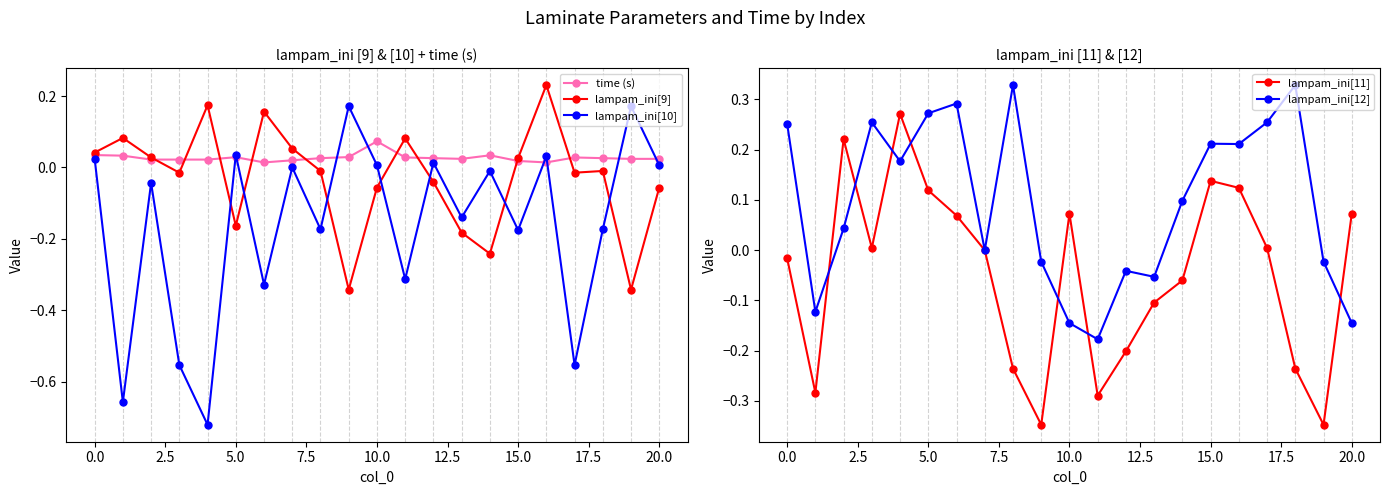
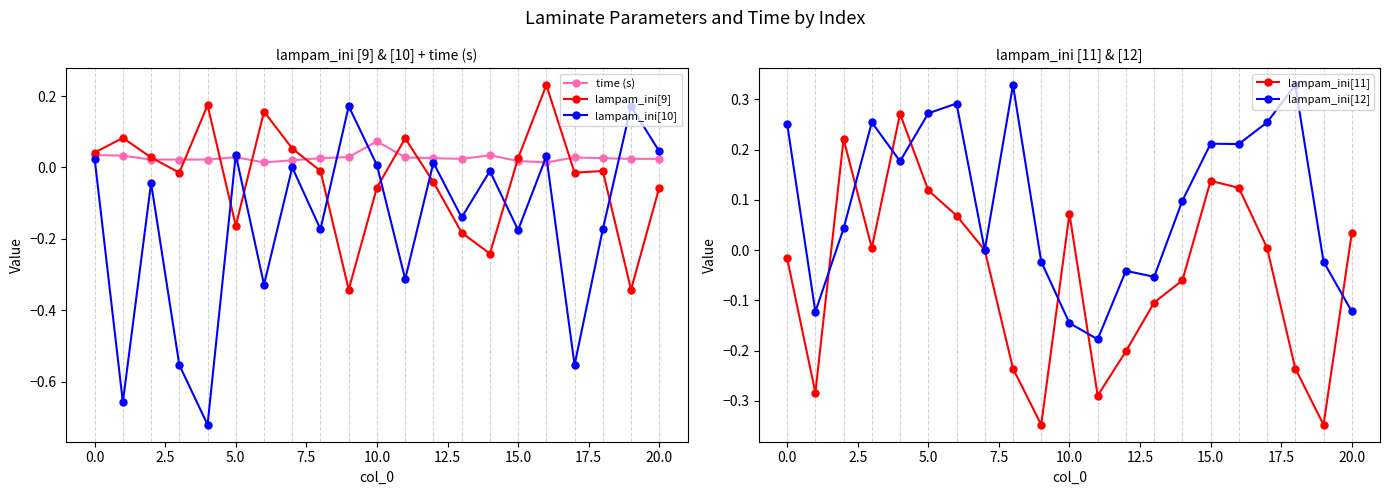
  {
    "lampam_ini [9] & [10] + time (s)": {
      "time (s)": {
        "10.0": 0.07,
        "15.0": 0.02,
        "20.0": 0.02
      },
      "lampam_ini[9]": {
        "5.0": -0.16,
        "10.0": -0.06,
        "15.0": 0.03,
        "20.0": -0.06
      },
      "lampam_ini[10]": {
        "0.0": 0.02,
        "10.0": 0.01,
        "15.0": -0.18,
-       "20.0": 0.01
+       "20.0": 0.05
      }
    },
    "lampam_ini [11] & [12]": {
      "lampam_ini[11]": {
        "0.0": -0.02,
        "5.0": 0.12,
        "10.0": 0.07,
        "15.0": 0.14,
-       "20.0": 0.07
+       "20.0": 0.03
      },
      "lampam_ini[12]": {
        "0.0": 0.25,
        "5.0": 0.27,
        "10.0": -0.14,
        "15.0": 0.21,
-       "20.0": -0.14
+       "20.0": -0.12
      }
    }
  }
